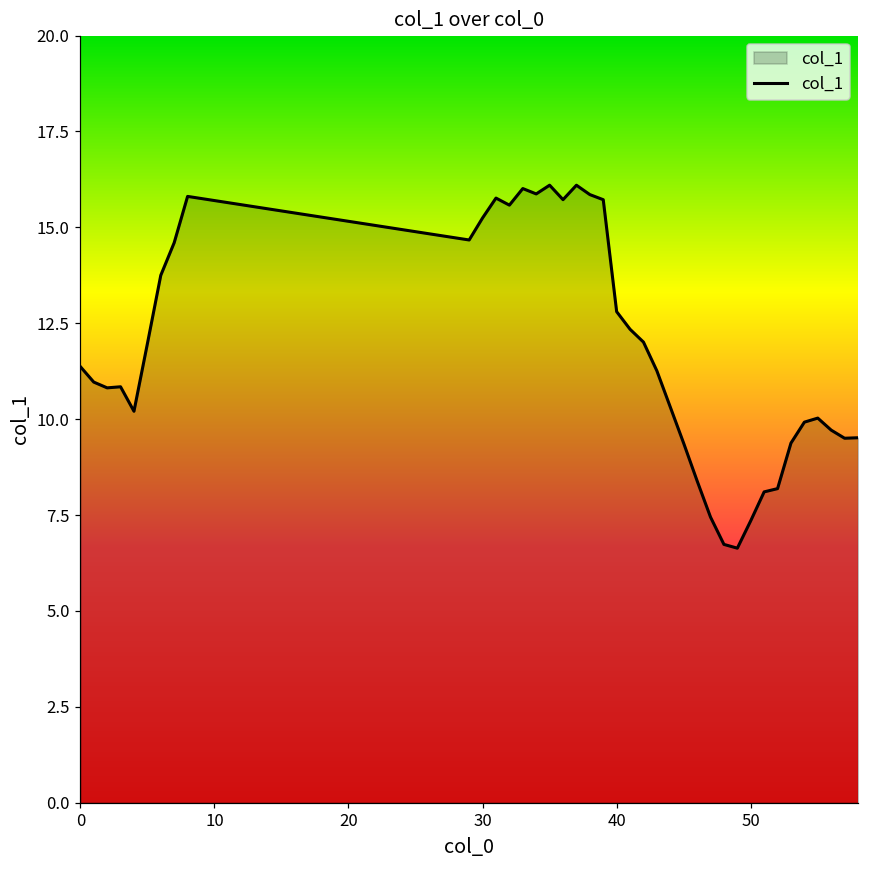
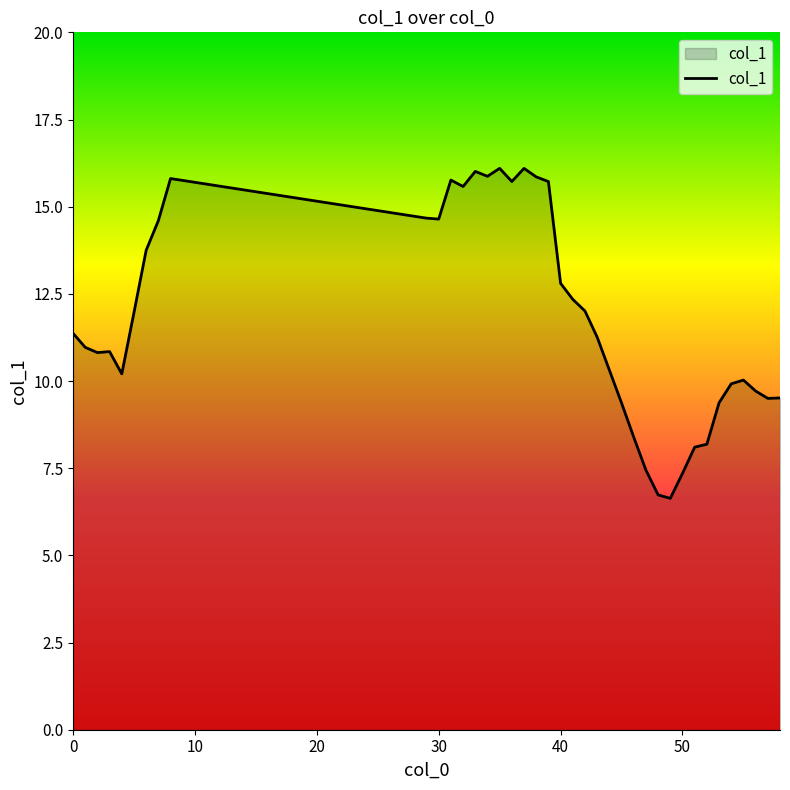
  {
    "0": 11.4,
-   "30": 15.2,
+   "30": 14.6,
    "40": 12.8,
    "50": 7.4
  }
